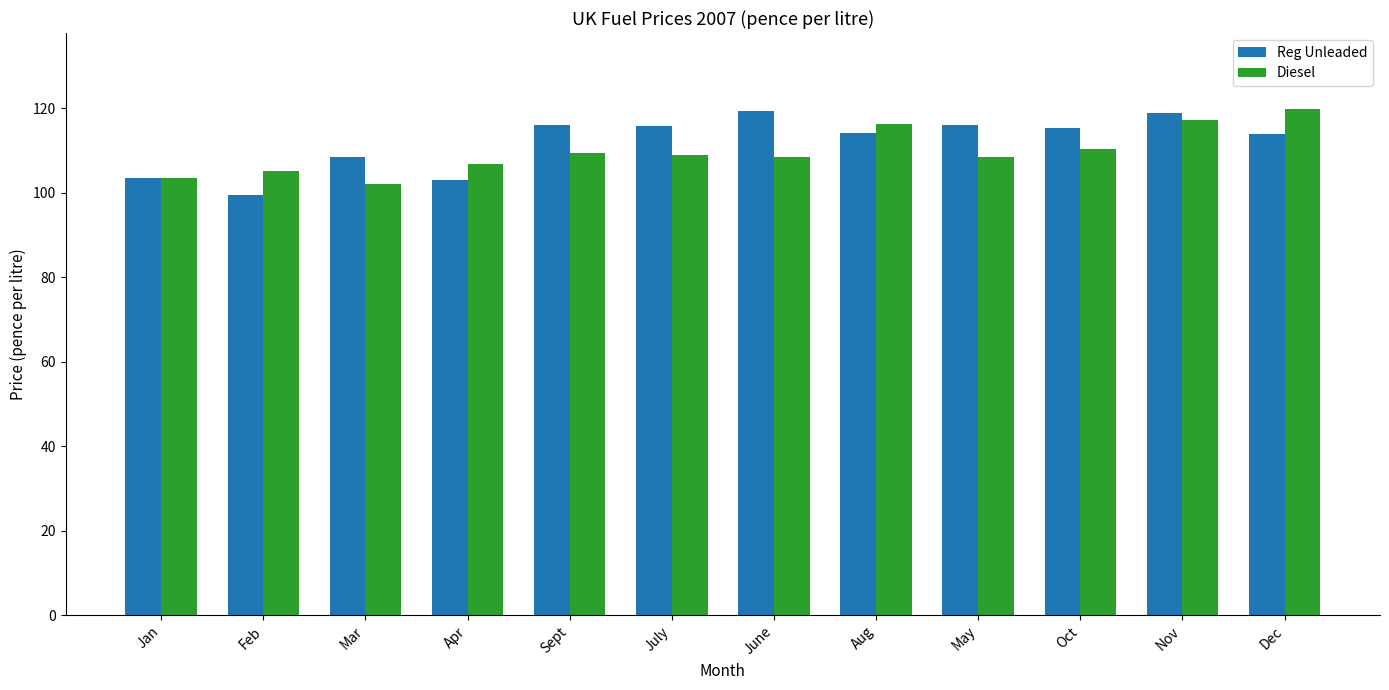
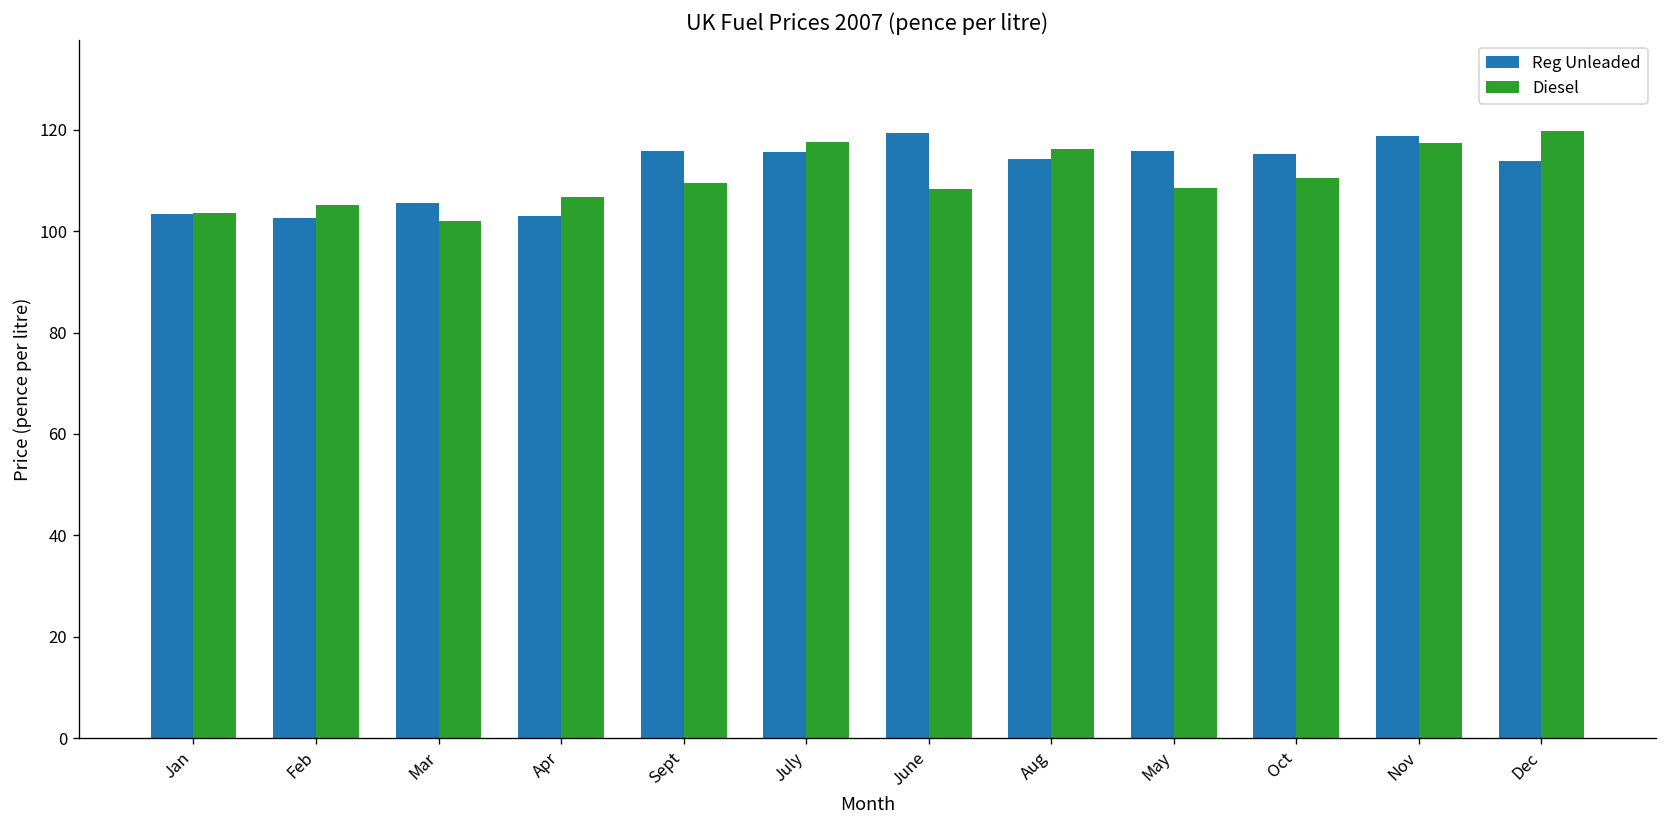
  {
    "Reg Unleaded": {
      "Jan": 103,
-     "Feb": 100,
-     "Mar": 108,
+     "Feb": 103,
+     "Mar": 106,
      "Apr": 103,
      "Sept": 116,
      "July": 116,
      "June": 119,
      "Aug": 114,
      "May": 116,
      "Oct": 115,
      "Nov": 119,
      "Dec": 114
    },
    "Diesel": {
      "Jan": 104,
      "Feb": 105,
      "Mar": 102,
      "Apr": 107,
      "Sept": 109,
-     "July": 109,
+     "July": 118,
      "June": 108,
      "Aug": 116,
      "May": 109,
      "Oct": 110,
      "Nov": 117,
      "Dec": 120
    }
  }
